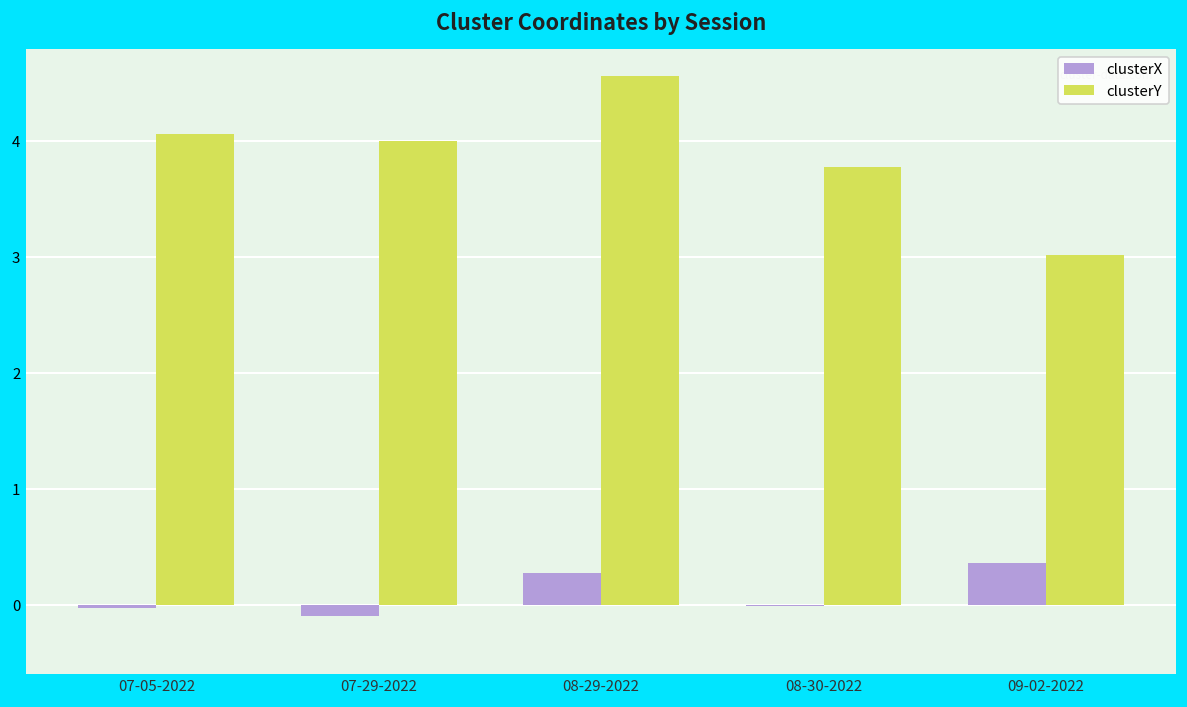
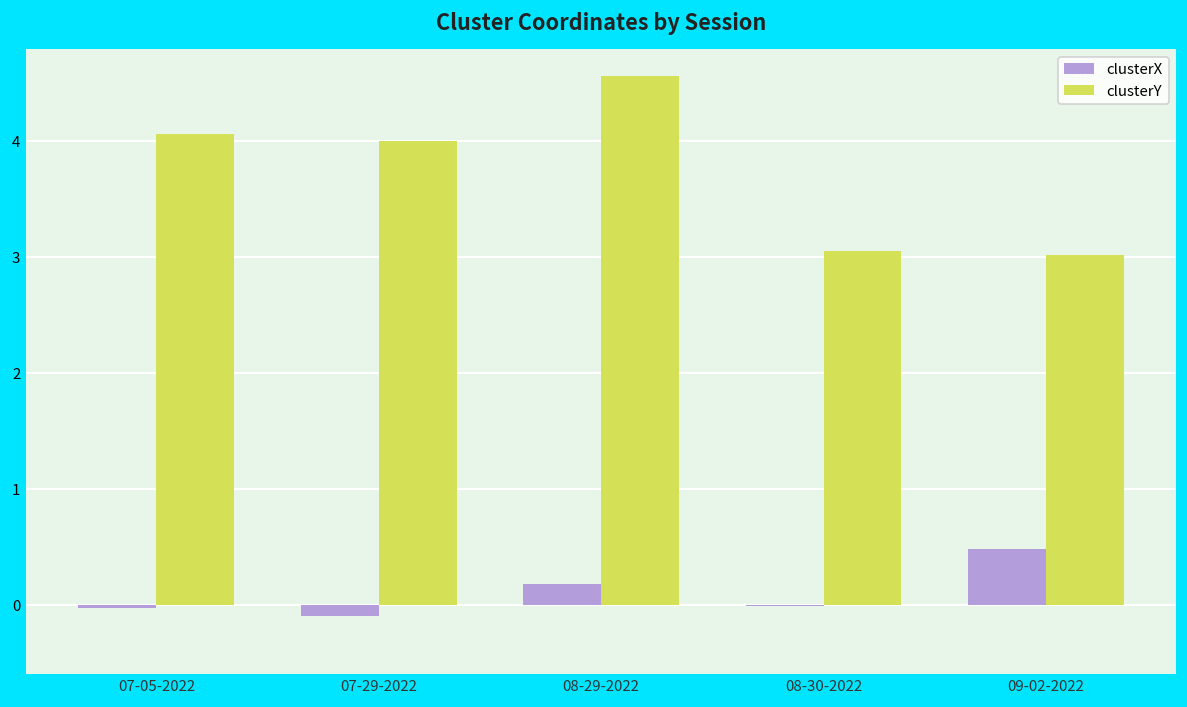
  {
    "clusterX": {
      "07-05-2022": 0.0,
      "07-29-2022": -0.1,
-     "08-29-2022": 0.3,
-     "09-02-2022": 0.4
+     "08-29-2022": 0.2,
+     "09-02-2022": 0.5
    },
    "clusterY": {
      "07-05-2022": 4.1,
      "07-29-2022": 4.0,
      "08-29-2022": 4.6,
-     "08-30-2022": 3.8,
+     "08-30-2022": 3.1,
      "09-02-2022": 3.0
    }
  }
